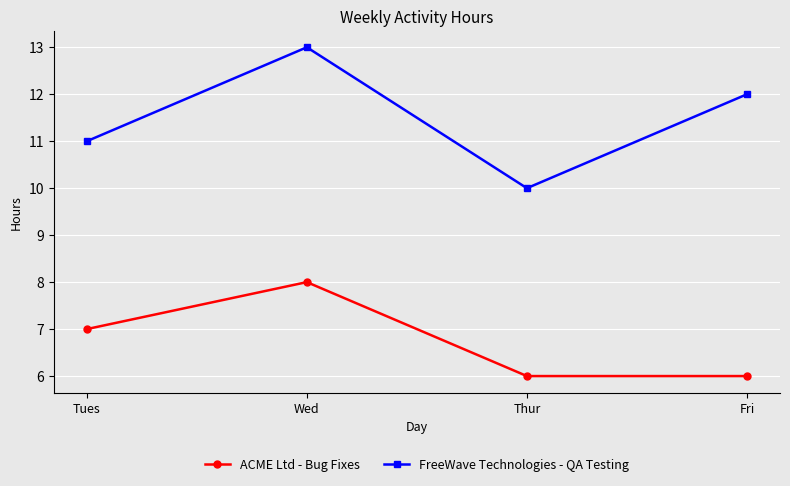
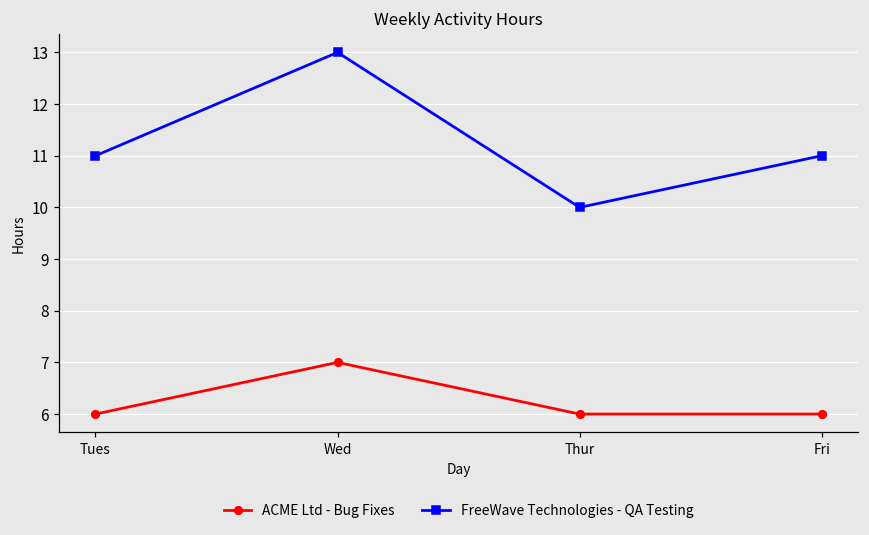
  {
    "ACME Ltd - Bug Fixes": {
-     "Tues": 7,
-     "Wed": 8,
+     "Tues": 6,
+     "Wed": 7,
      "Thur": 6,
      "Fri": 6
    },
    "FreeWave Technologies - QA Testing": {
      "Tues": 11,
      "Wed": 13,
      "Thur": 10,
-     "Fri": 12
+     "Fri": 11
    }
  }
